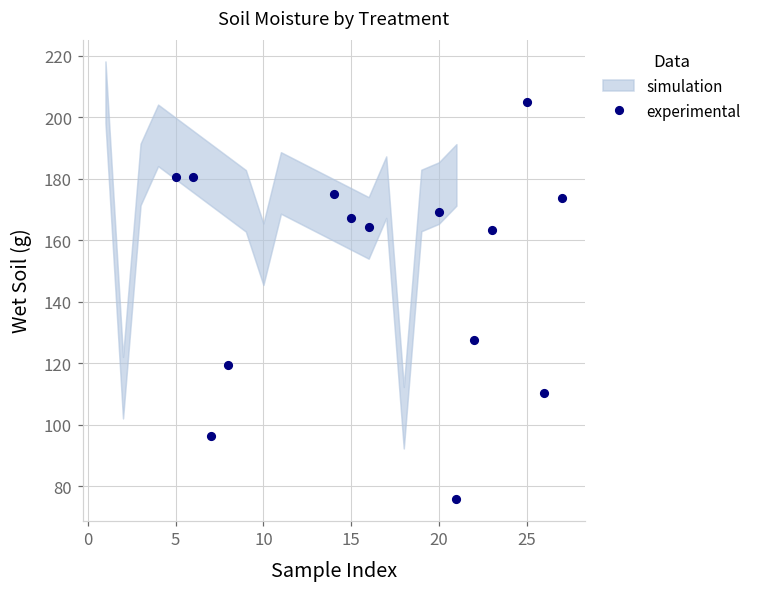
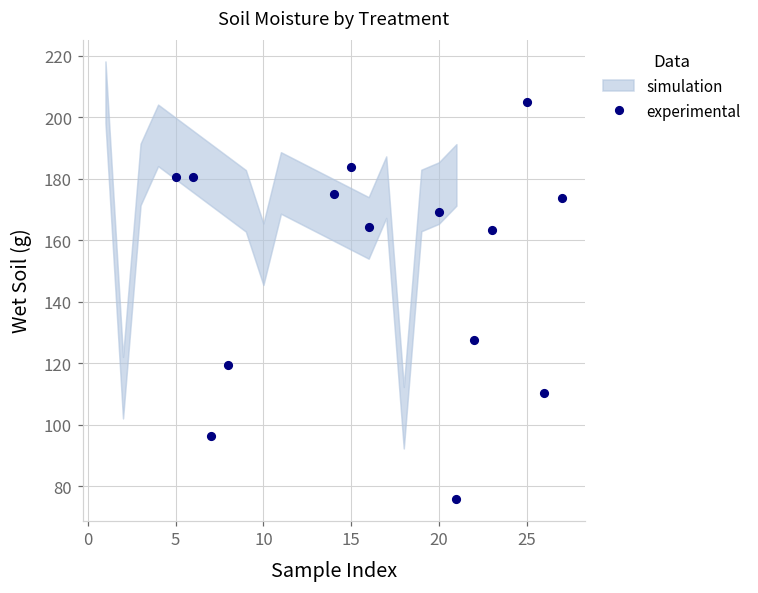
  {
    "experimental": {
      "5": 181,
-     "15": 167,
+     "15": 184,
      "20": 169,
      "25": 205
    }
  }
